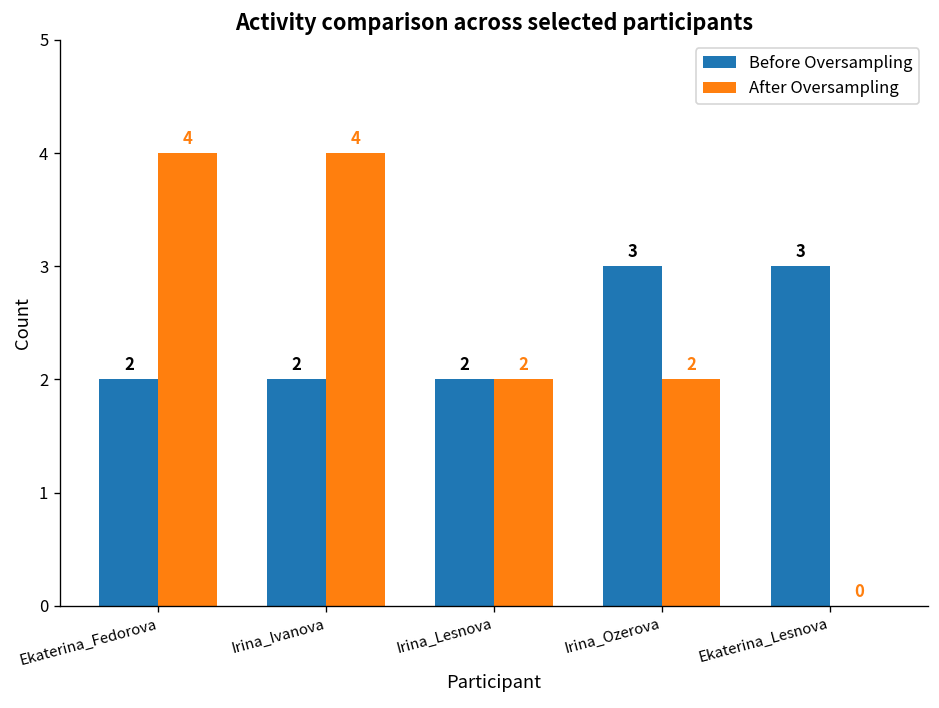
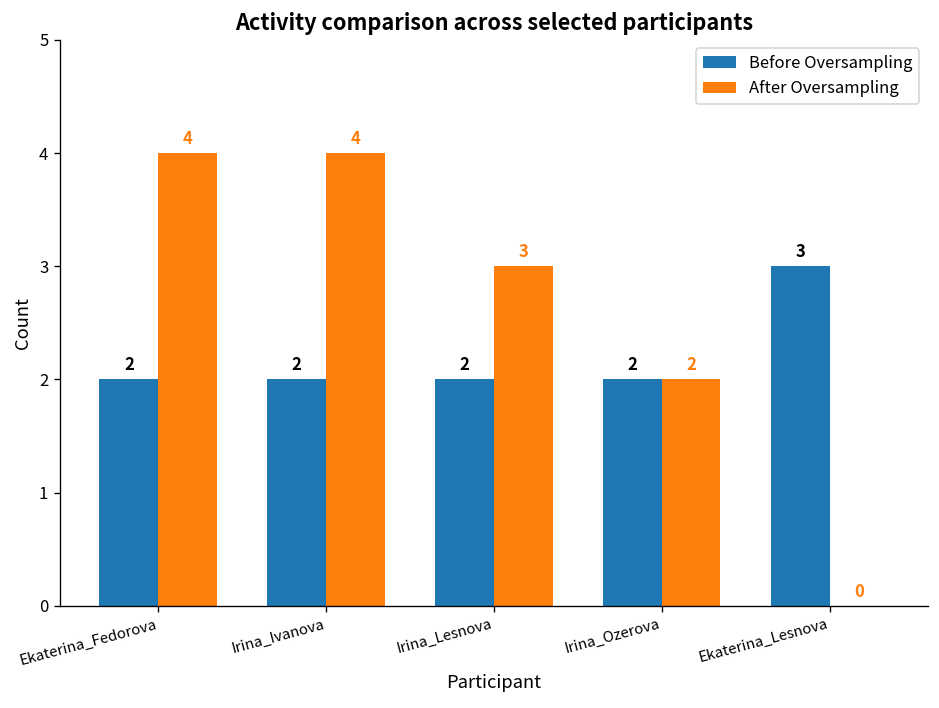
  {
    "Before Oversampling": {
      "Ekaterina_Fedorova": 2,
      "Irina_Ivanova": 2,
      "Irina_Lesnova": 2,
-     "Irina_Ozerova": 3,
+     "Irina_Ozerova": 2,
      "Ekaterina_Lesnova": 3
    },
    "After Oversampling": {
      "Ekaterina_Fedorova": 4,
      "Irina_Ivanova": 4,
-     "Irina_Lesnova": 2,
+     "Irina_Lesnova": 3,
      "Irina_Ozerova": 2,
      "Ekaterina_Lesnova": 0
    }
  }
